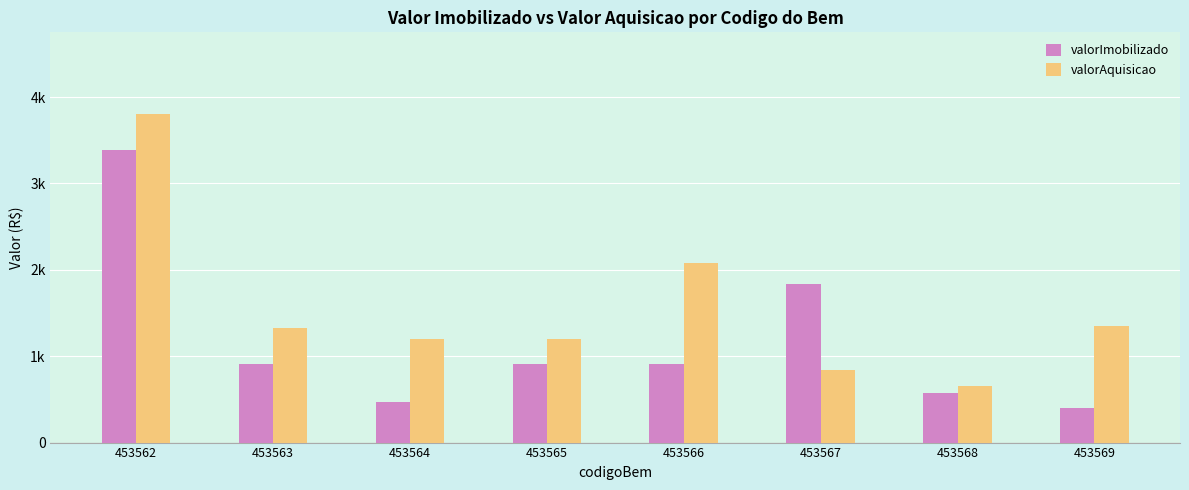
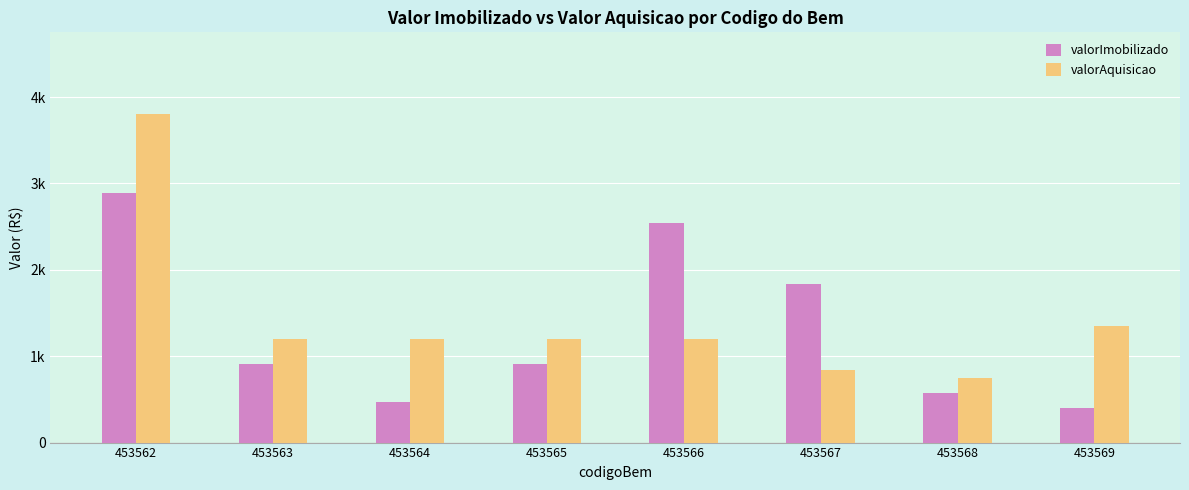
  {
    "valorImobilizado": {
-     "453562": 3400,
+     "453562": 2900,
      "453563": 900,
      "453564": 500,
      "453565": 900,
-     "453566": 900,
+     "453566": 2500,
      "453567": 1800,
      "453568": 600,
      "453569": 400
    },
    "valorAquisicao": {
      "453562": 3800,
-     "453563": 1300,
+     "453563": 1200,
      "453564": 1200,
      "453565": 1200,
-     "453566": 2100,
+     "453566": 1200,
      "453567": 800,
-     "453568": 700,
+     "453568": 800,
      "453569": 1300
    }
  }
